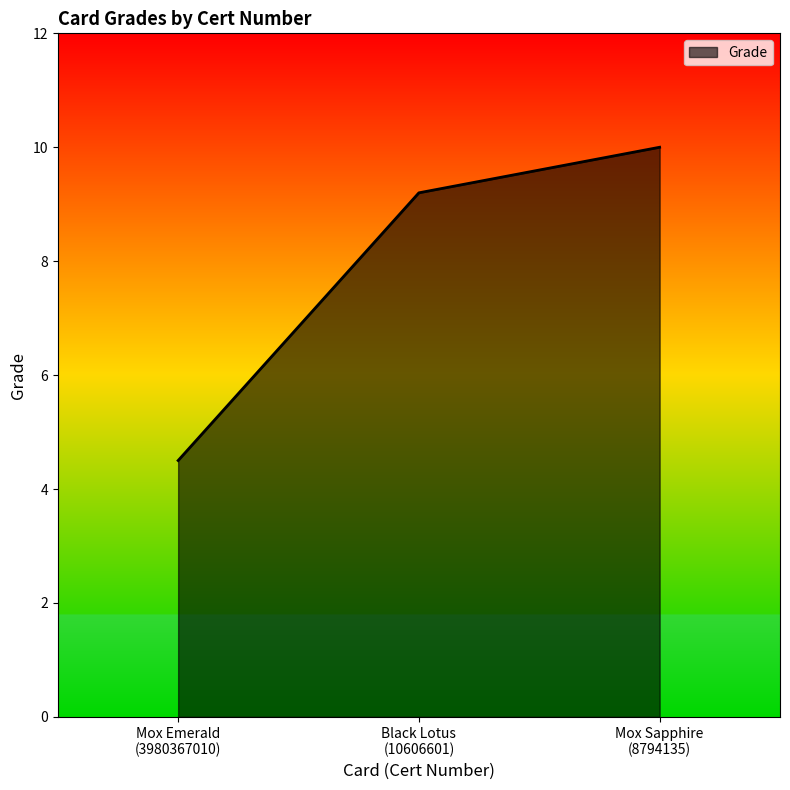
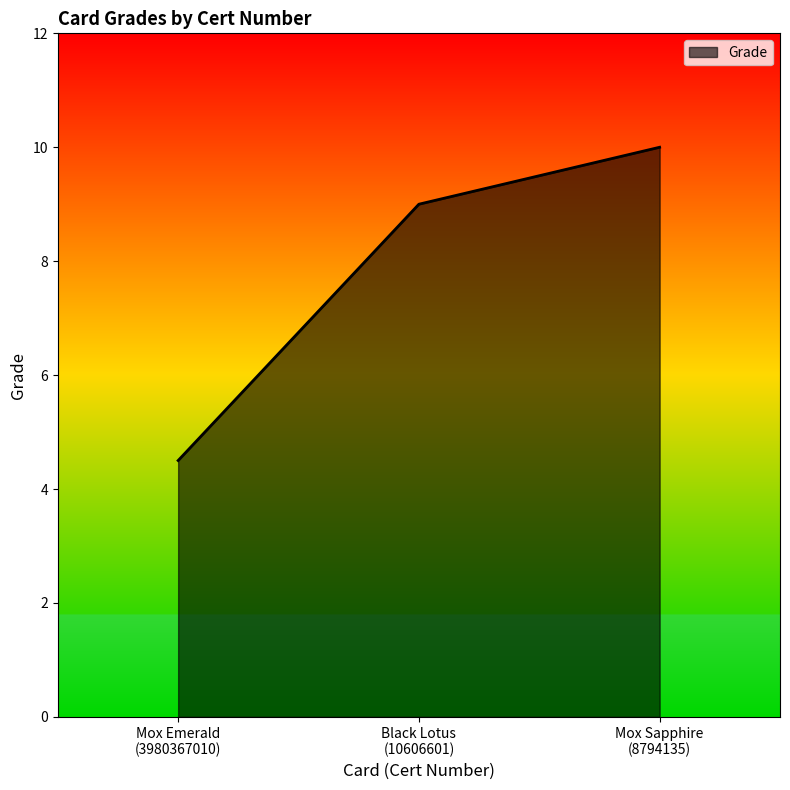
  {
    "Mox Emerald (3980367010)": 4.5,
-   "Black Lotus (10606601)": 9.2,
+   "Black Lotus (10606601)": 9.0,
    "Mox Sapphire (8794135)": 10.0
  }
